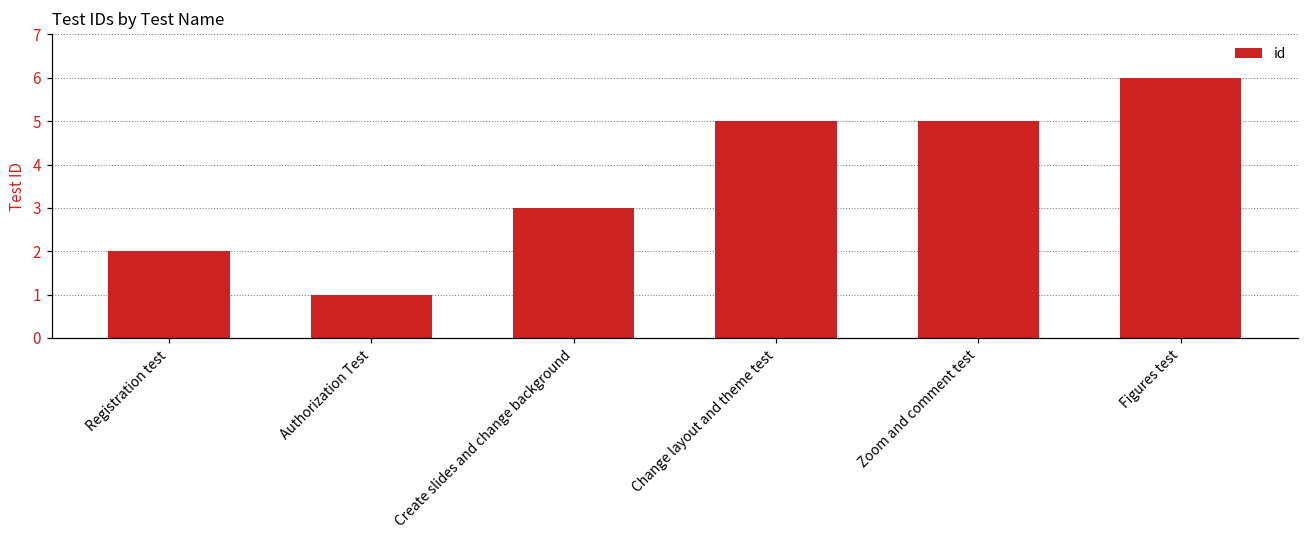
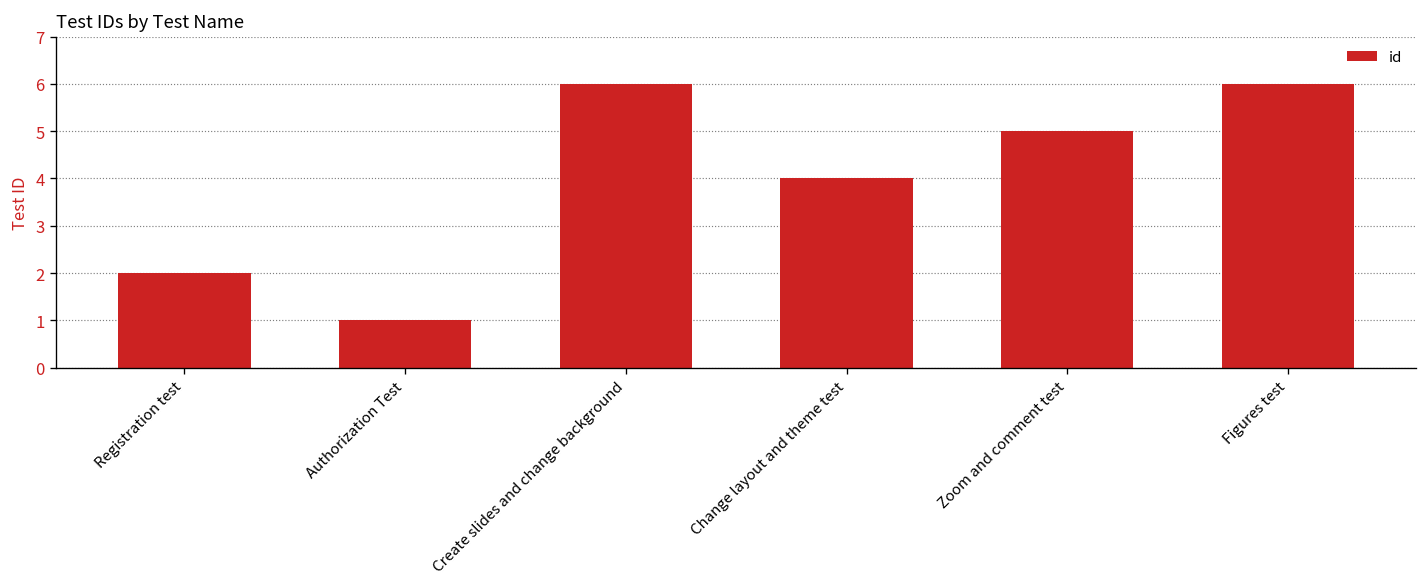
  {
    "Registration test": 2,
    "Authorization Test": 1,
-   "Create slides and change background": 3,
-   "Change layout and theme test": 5,
+   "Create slides and change background": 6,
+   "Change layout and theme test": 4,
    "Zoom and comment test": 5,
    "Figures test": 6
  }
